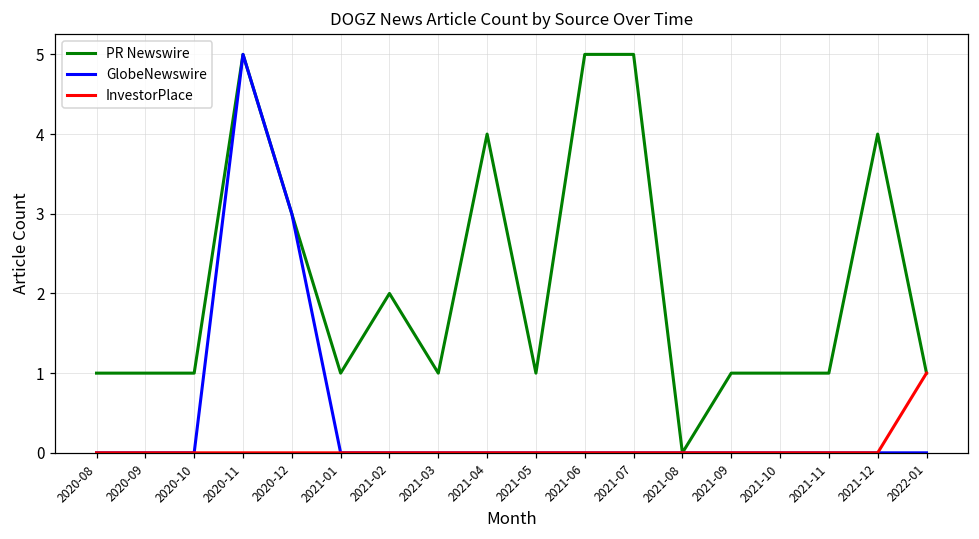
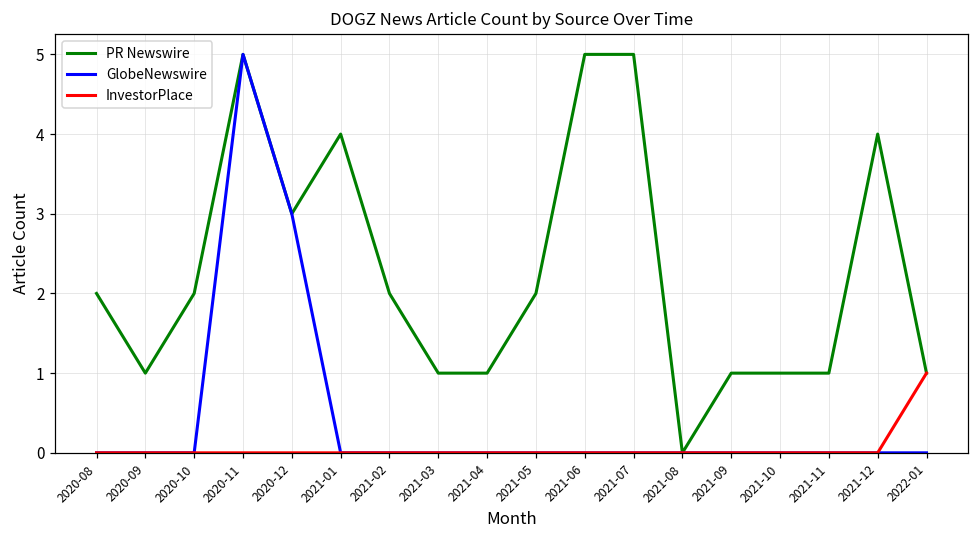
  {
    "PR Newswire": {
-     "2020-08": 1,
+     "2020-08": 2,
      "2020-09": 1,
-     "2020-10": 1,
-     "2021-01": 1,
+     "2020-10": 2,
+     "2021-01": 4,
      "2021-02": 2,
      "2021-03": 1,
-     "2021-04": 4,
-     "2021-05": 1,
+     "2021-04": 1,
+     "2021-05": 2,
      "2021-06": 5,
      "2021-07": 5,
      "2021-09": 1,
      "2021-10": 1,
      "2021-11": 1,
      "2021-12": 4
    },
    "GlobeNewswire": {
      "2022-01": 0
    },
    "InvestorPlace": {
      "2020-11": 0,
      "2020-12": 0
    }
  }
